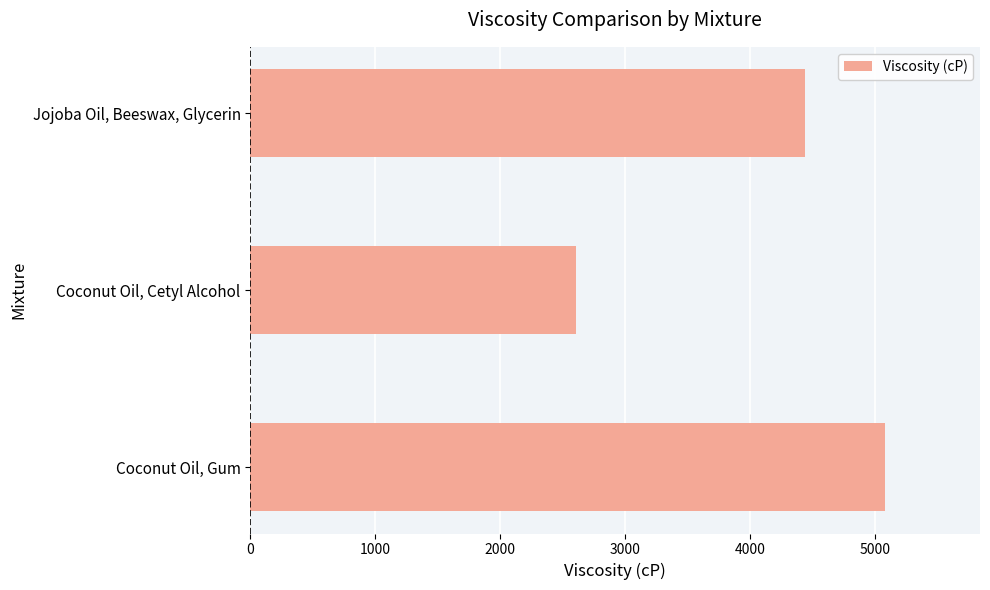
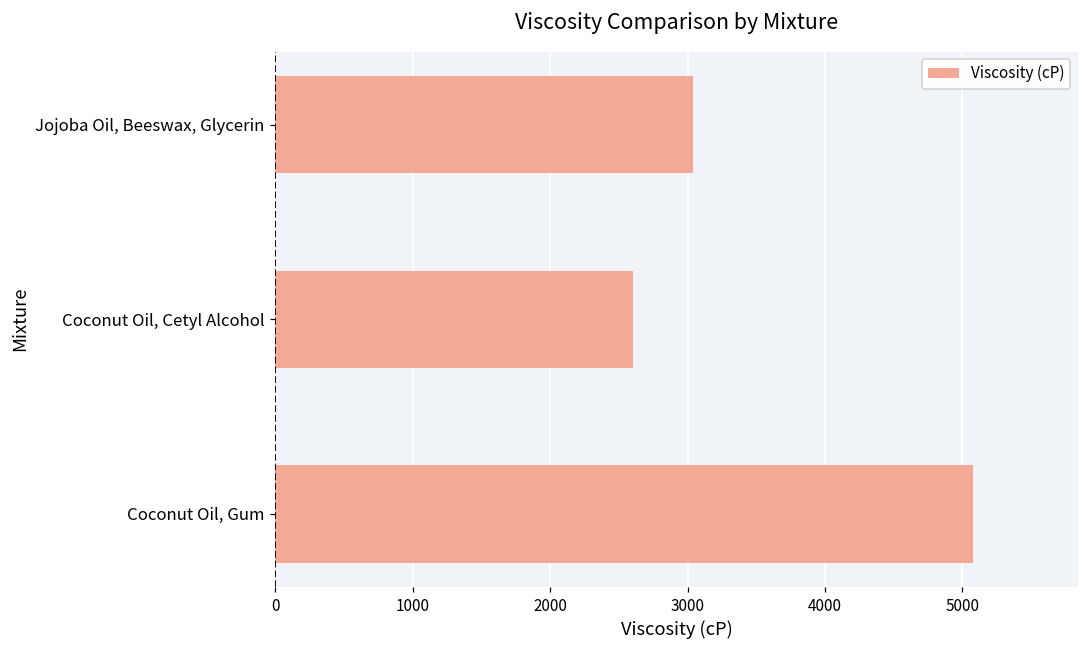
  {
-   "Jojoba Oil, Beeswax, Glycerin": 4440,
+   "Jojoba Oil, Beeswax, Glycerin": 3040,
    "Coconut Oil, Cetyl Alcohol": 2600,
    "Coconut Oil, Gum": 5080
  }
